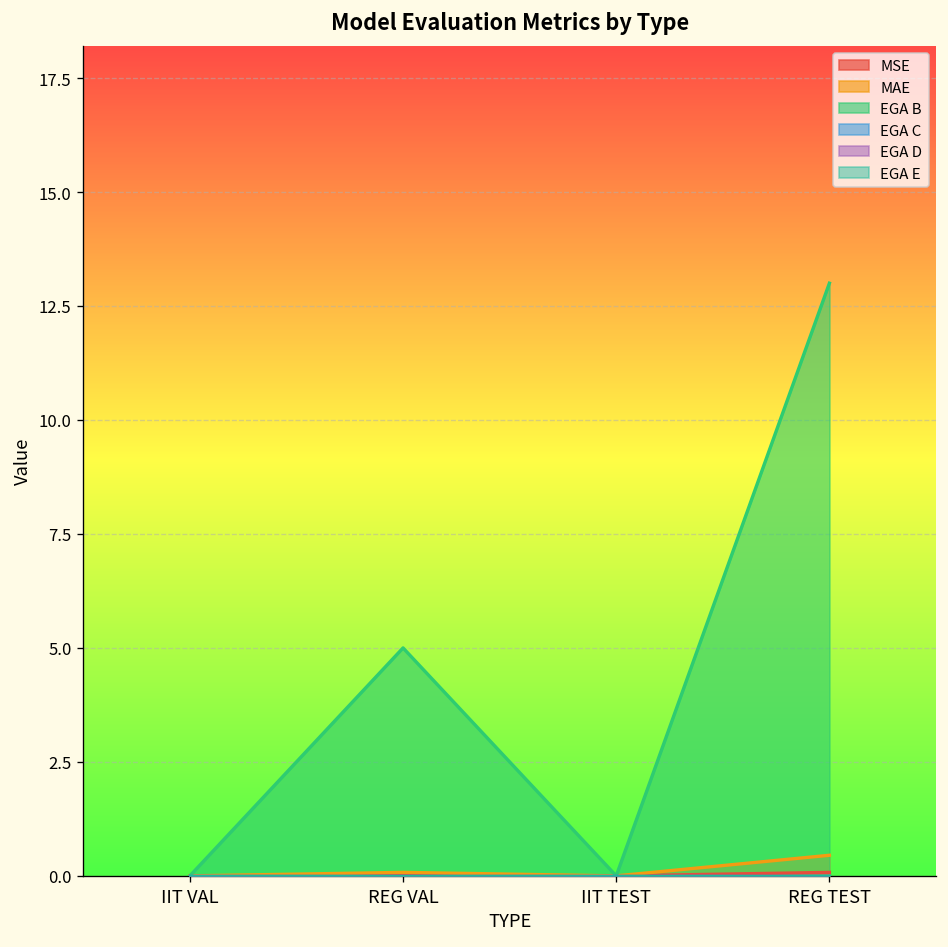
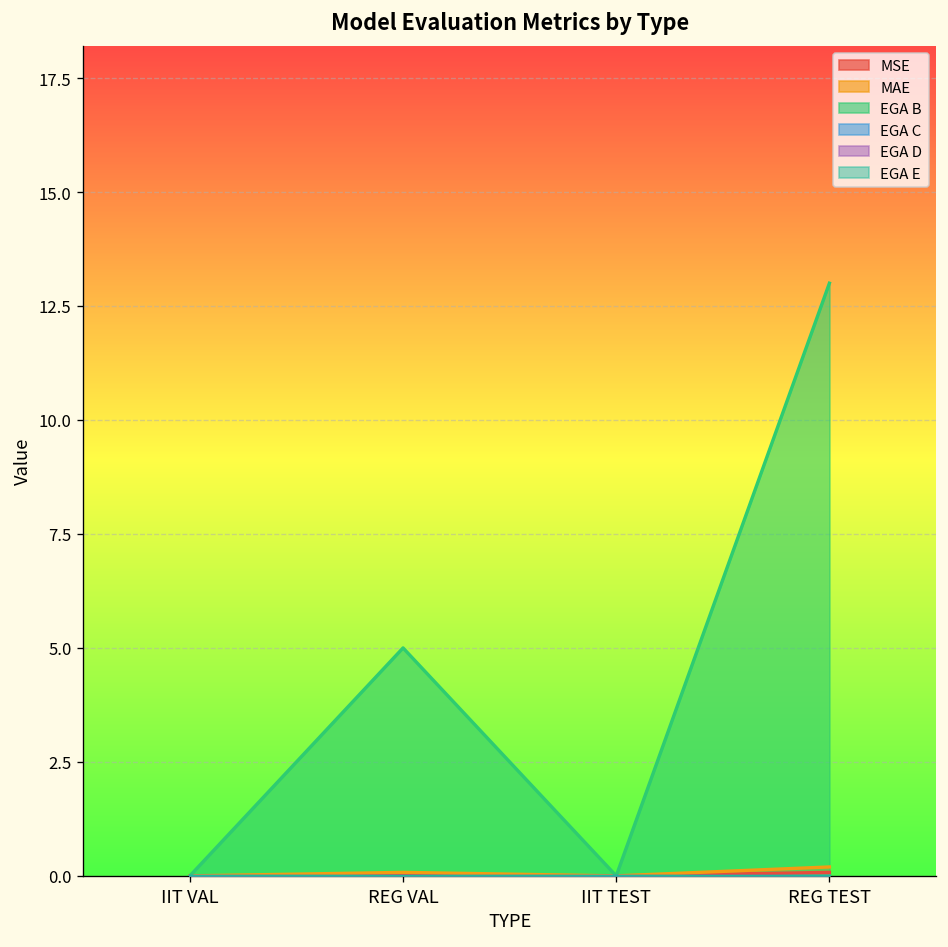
  {
    "MSE": {
      "REG TEST": 0.1
    },
    "MAE": {
-     "REG TEST": 0.5
+     "REG TEST": 0.2
    }
  }
